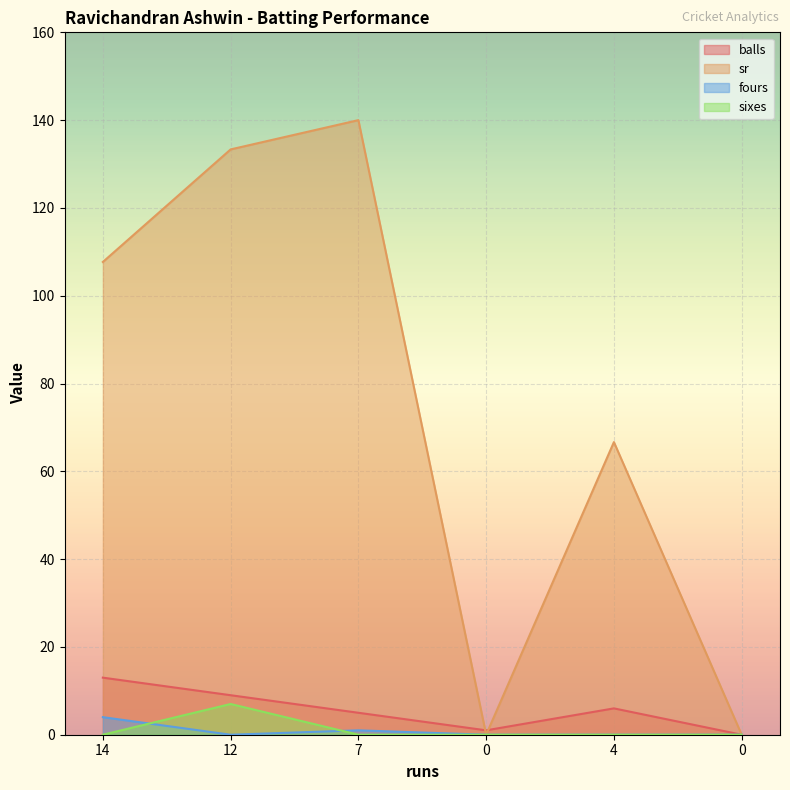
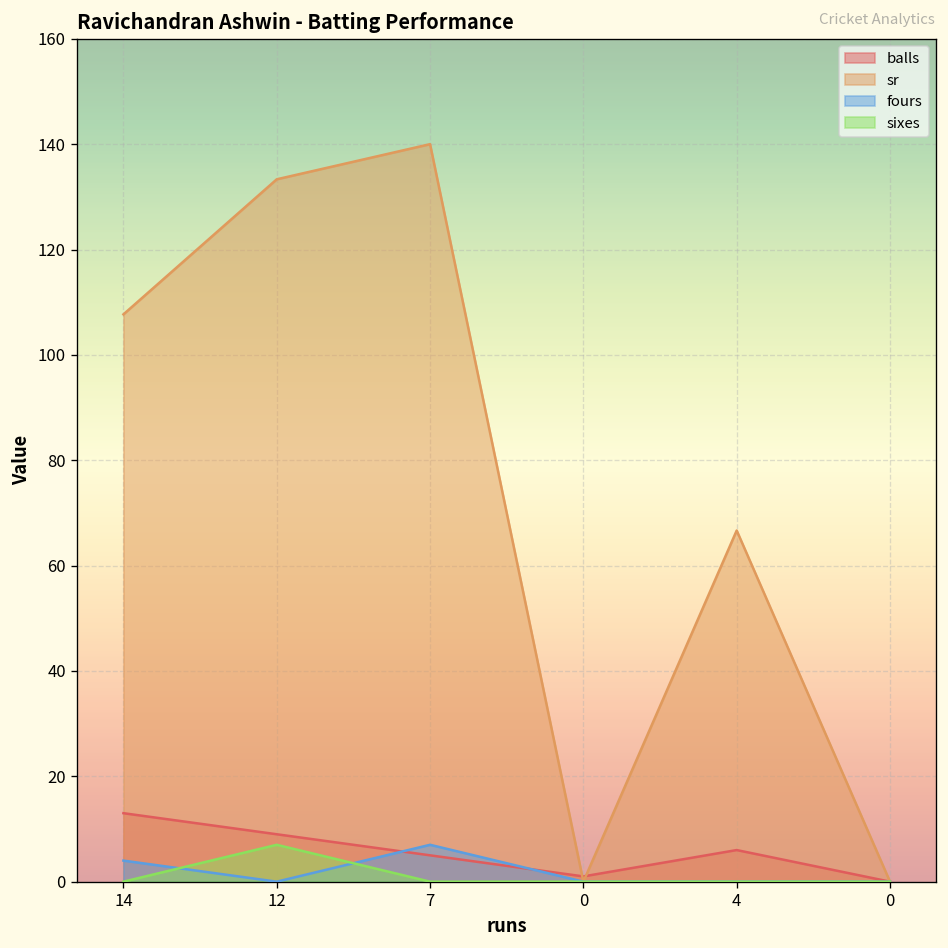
  {
    "fours": {
      "14": 4,
      "12": 0,
-     "7": 1
+     "7": 7
    },
    "sixes": {
      "14": 0,
      "12": 7,
      "7": 0
    }
  }
